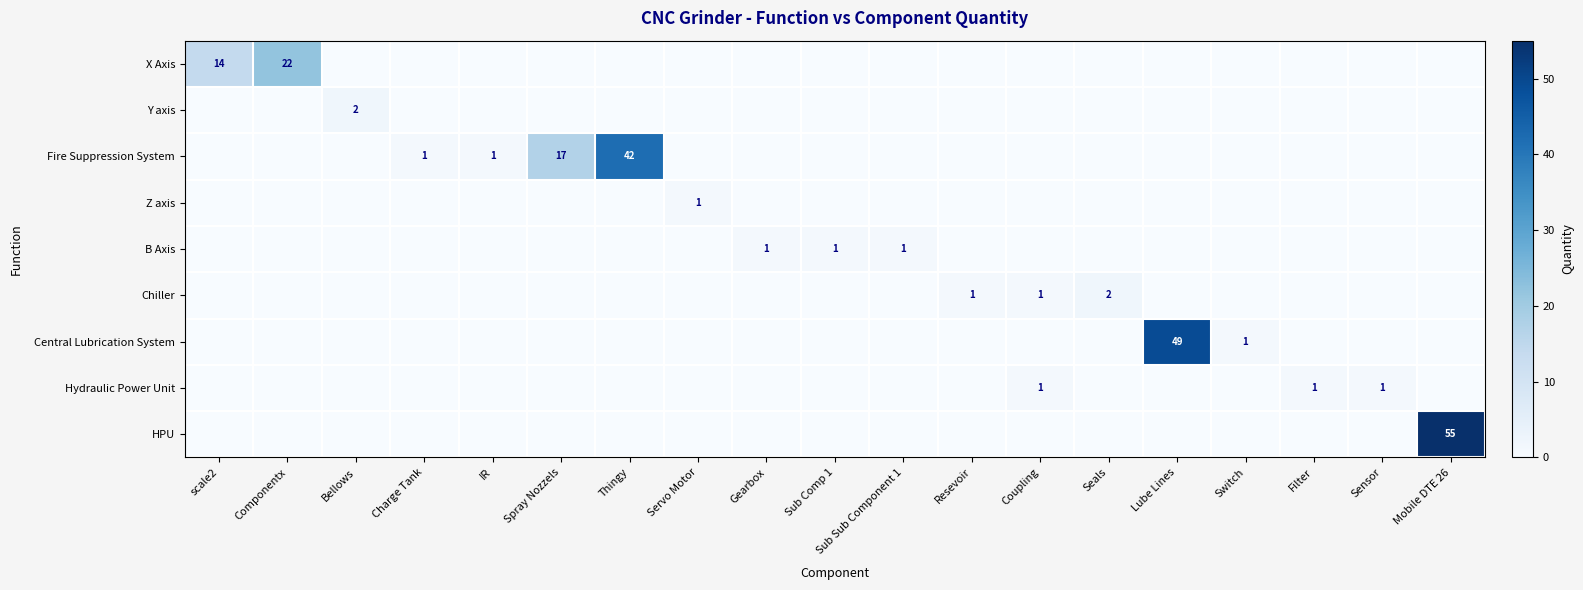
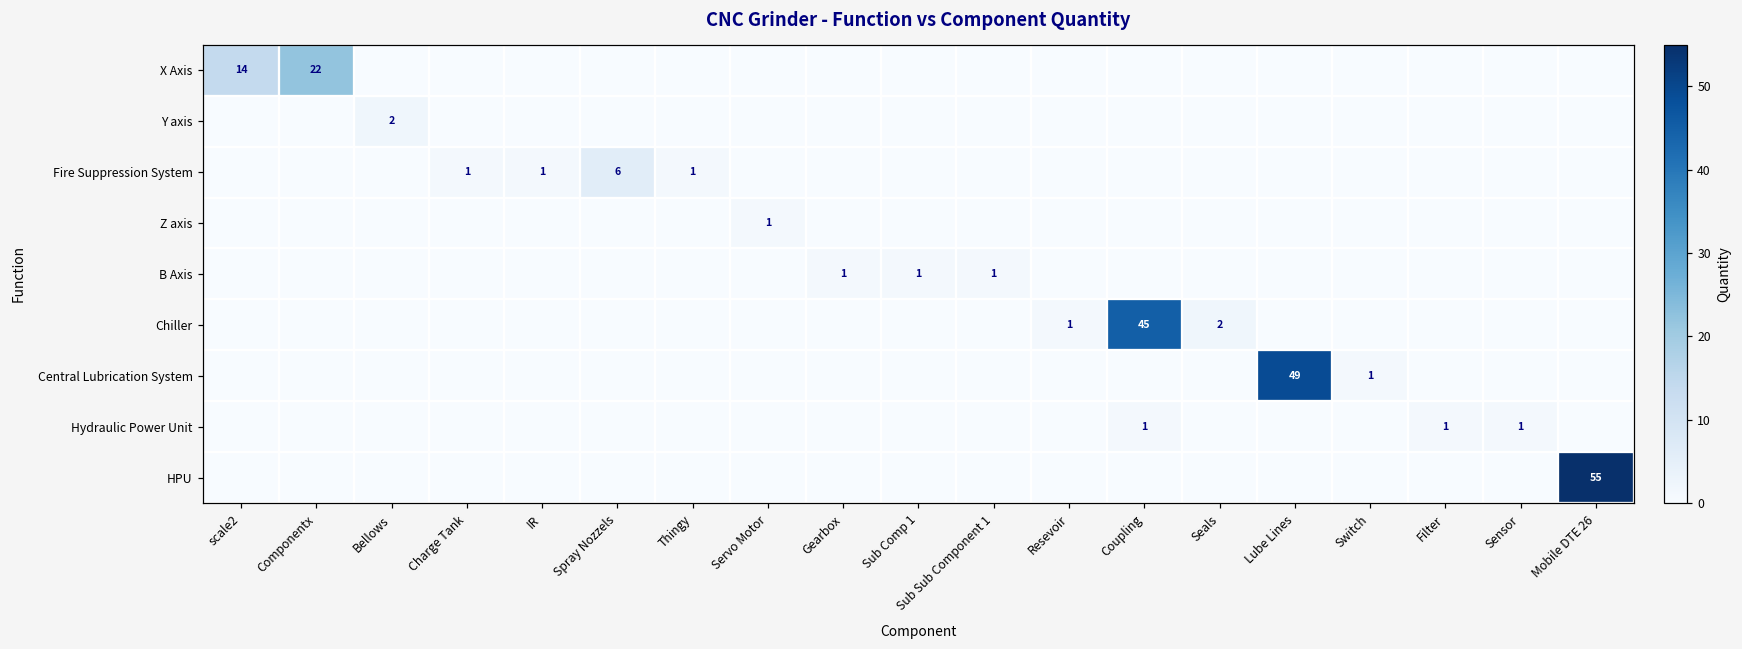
  {
    "X Axis": {
      "scale2": 14,
      "Componentx": 22
    },
    "Y axis": {
      "Bellows": 2
    },
    "Fire Suppression System": {
      "Charge Tank": 1,
      "IR": 1,
-     "Spray Nozzels": 17,
-     "Thingy": 42
+     "Spray Nozzels": 6,
+     "Thingy": 1
    },
    "Z axis": {
      "Servo Motor": 1
    },
    "B Axis": {
      "Gearbox": 1,
      "Sub Comp 1": 1,
      "Sub Sub Component 1": 1
    },
    "Chiller": {
      "Resevoir": 1,
-     "Coupling": 1,
+     "Coupling": 45,
      "Seals": 2
    },
    "Central Lubrication System": {
      "Lube Lines": 49,
      "Switch": 1
    },
    "Hydraulic Power Unit": {
      "Coupling": 1,
      "Filter": 1,
      "Sensor": 1
    },
    "HPU": {
      "Mobile DTE 26": 55
    }
  }
